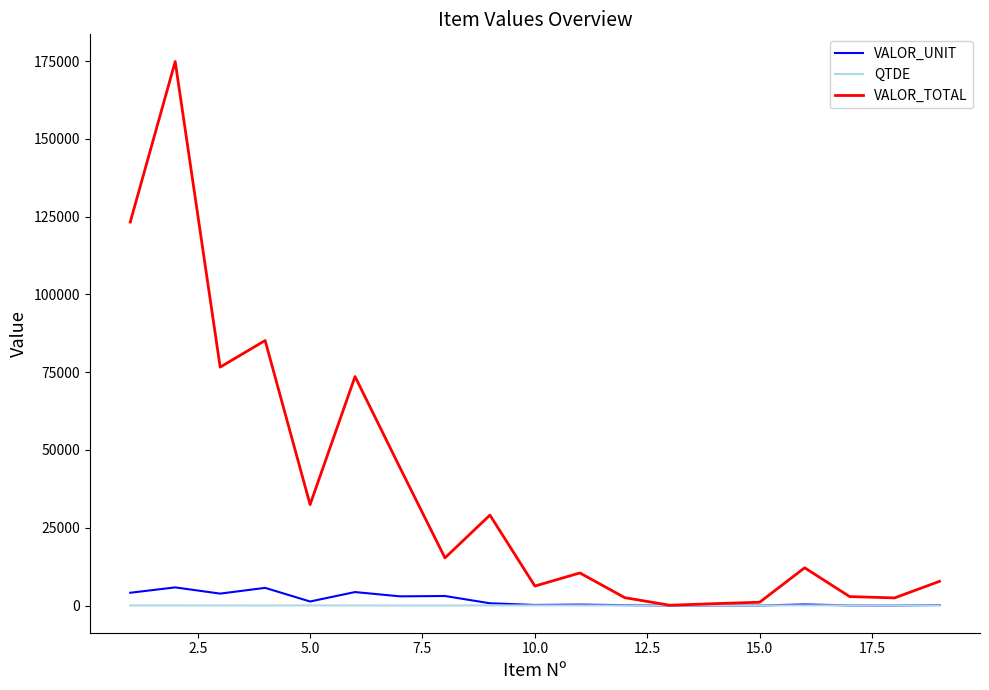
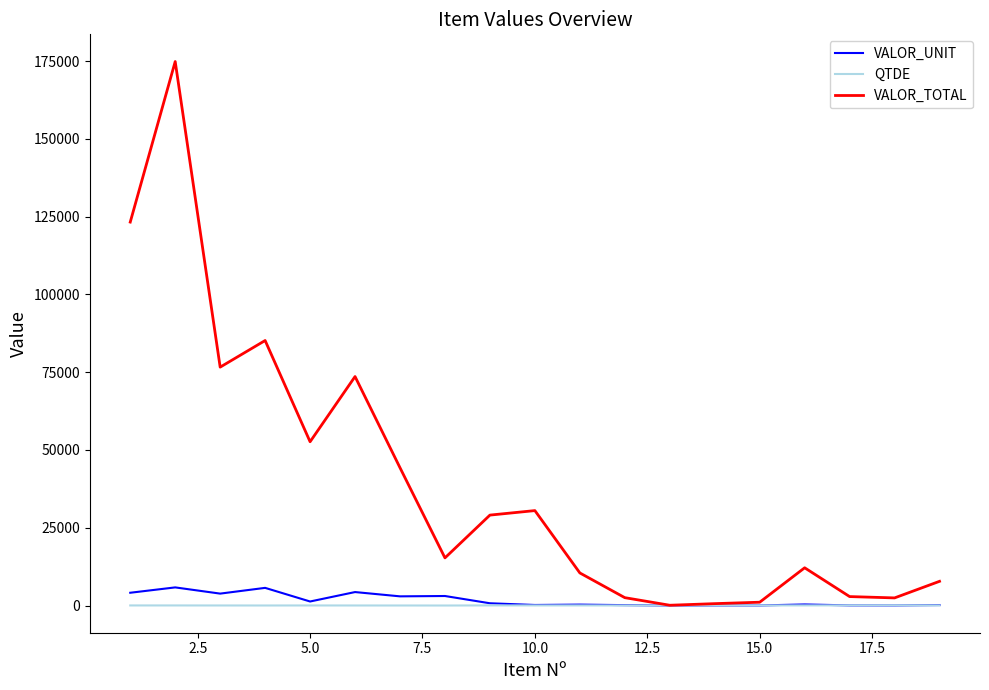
  {
    "VALOR_UNIT": {
      "5.0": 1000
    },
    "QTDE": {
      "5.0": 0
    },
    "VALOR_TOTAL": {
-     "5.0": 32000,
-     "10.0": 6000,
+     "5.0": 53000,
+     "10.0": 31000,
      "15.0": 1000
    }
  }
